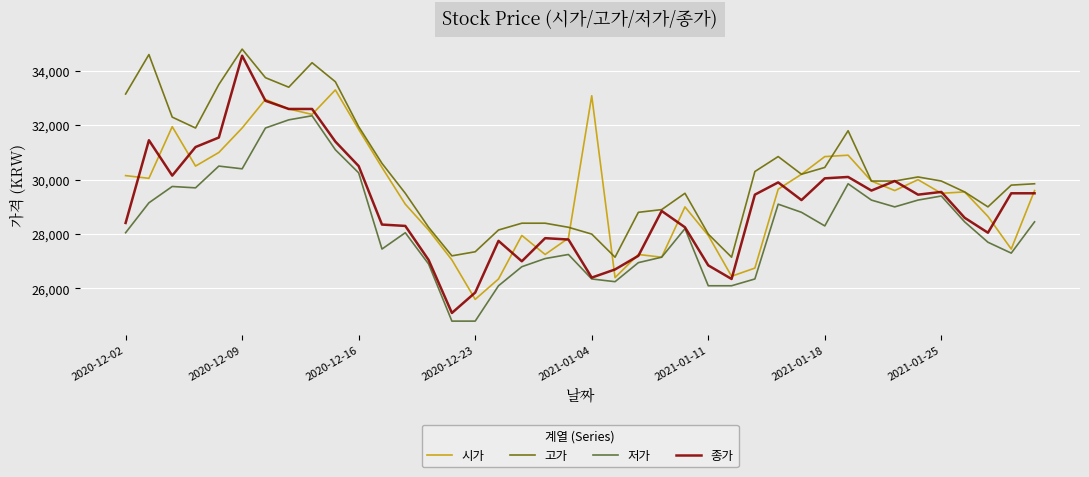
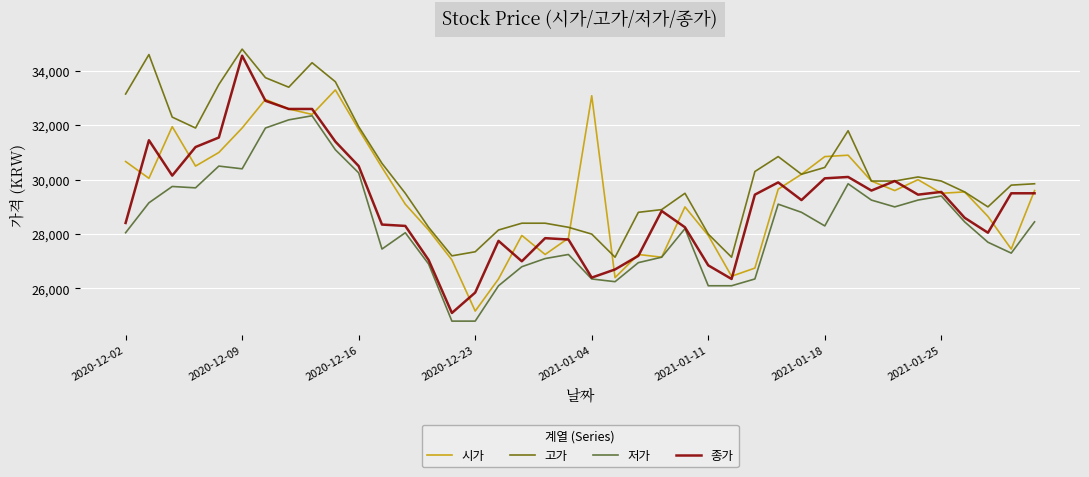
  {
    "시가": {
-     "2020-12-02": "30,200",
+     "2020-12-02": "30,700",
      "2020-12-09": "31,900",
      "2020-12-16": "31,900",
-     "2020-12-23": "25,600",
+     "2020-12-23": "25,200",
      "2021-01-04": "33,100",
      "2021-01-18": "30,800"
    },
    "종가": {
      "2020-12-02": "28,400",
      "2020-12-09": "34,600",
      "2020-12-16": "30,500",
      "2020-12-23": "25,900",
      "2021-01-11": "26,900",
      "2021-01-18": "30,100"
    }
  }
